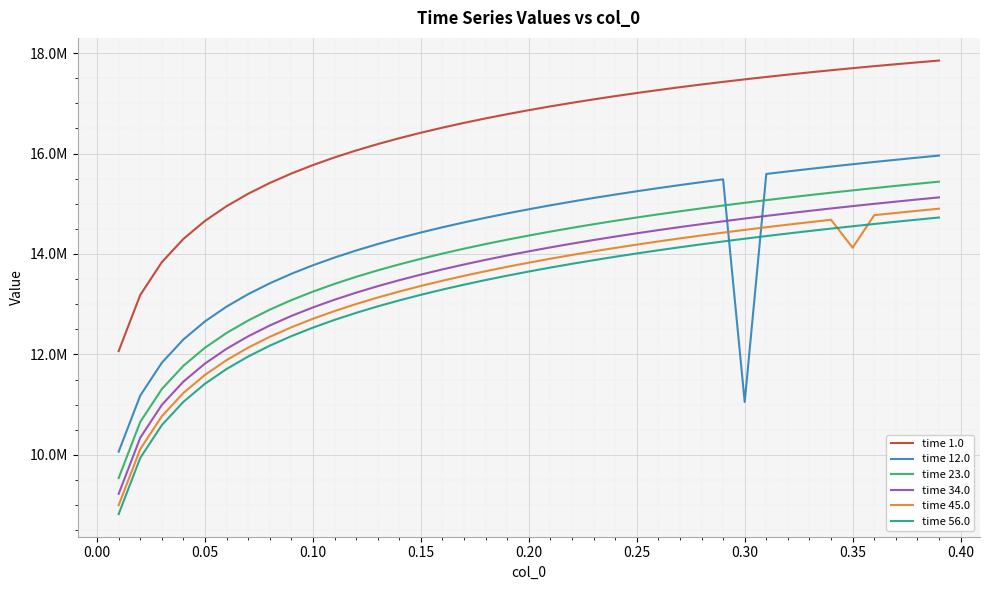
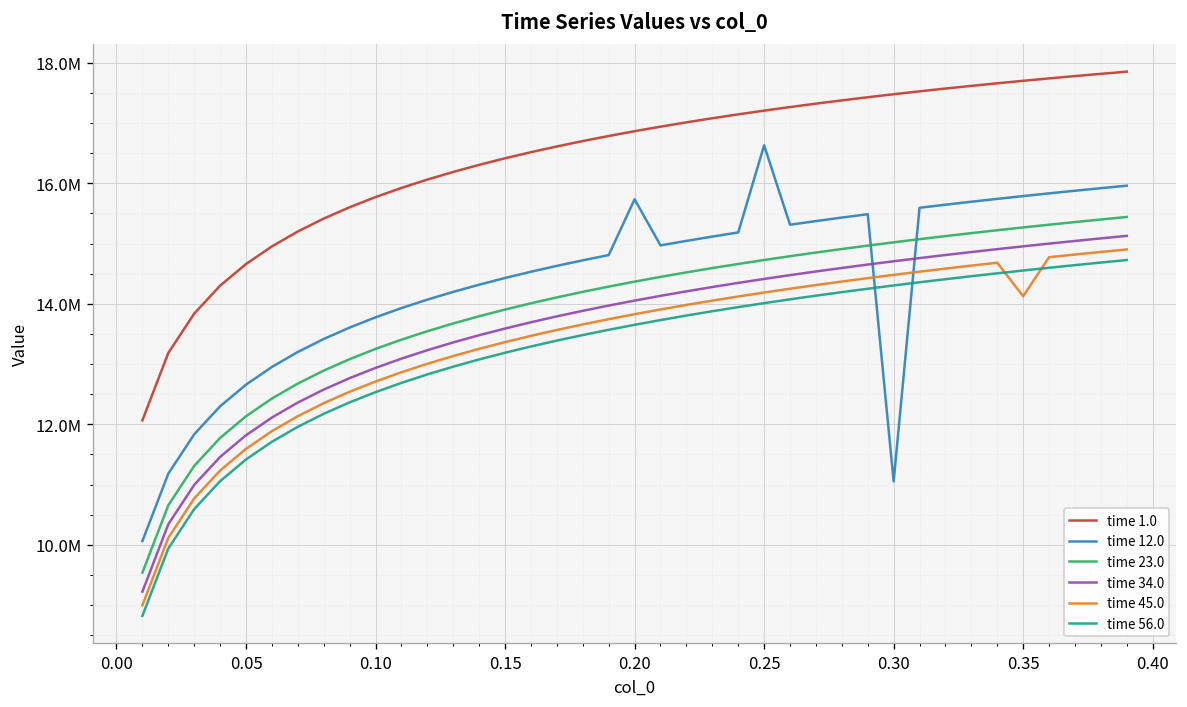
  {
    "time 1.0": {
      "0.05": 14700000,
      "0.10": 15800000,
      "0.15": 16400000,
      "0.20": 16900000,
      "0.25": 17200000,
      "0.30": 17500000,
      "0.35": 17700000
    },
    "time 12.0": {
      "0.05": 12700000,
      "0.10": 13800000,
      "0.15": 14400000,
-     "0.20": 14900000,
-     "0.25": 15200000,
+     "0.20": 15700000,
+     "0.25": 16600000,
      "0.30": 11100000,
      "0.35": 15800000
    },
    "time 34.0": {
      "0.05": 11800000,
      "0.10": 12900000,
      "0.15": 13600000,
      "0.20": 14100000,
      "0.25": 14400000,
      "0.30": 14700000,
      "0.35": 15000000
    },
    "time 45.0": {
      "0.05": 11600000,
      "0.10": 12700000,
      "0.15": 13400000,
      "0.20": 13800000,
      "0.25": 14200000,
      "0.30": 14500000,
      "0.35": 14100000
    }
  }
